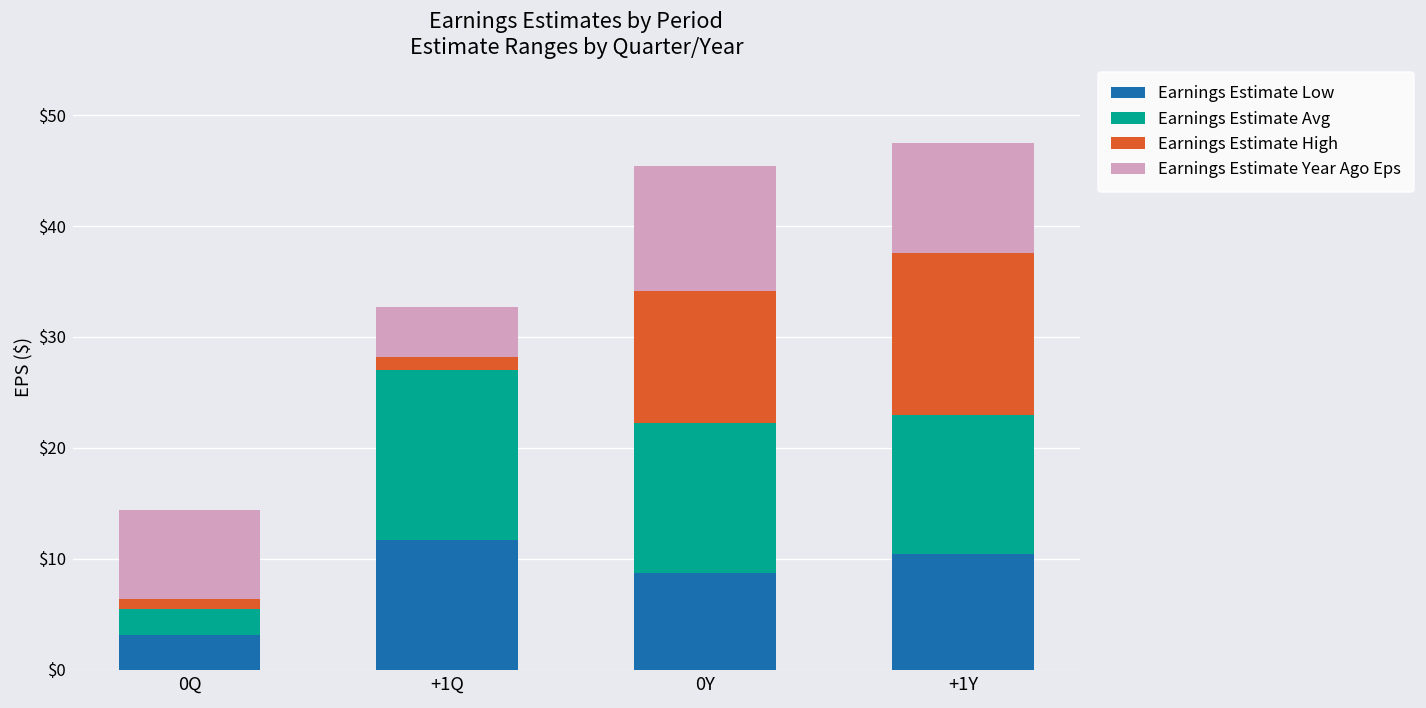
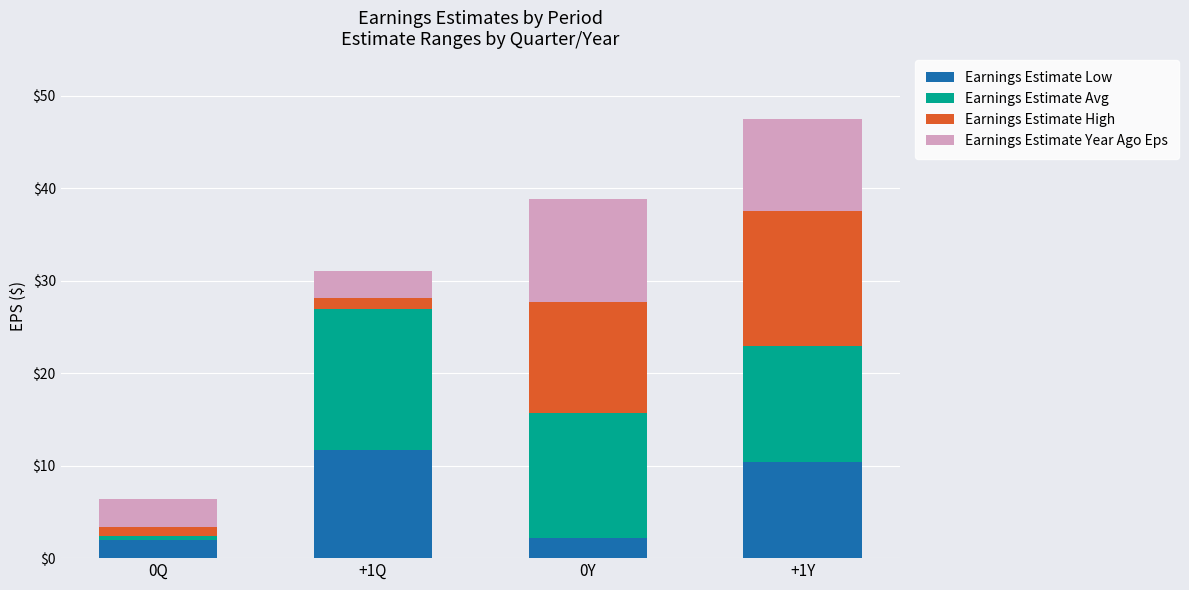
  {
    "Earnings Estimate Low": {
-     "0Q": "$3",
+     "0Q": "$2",
      "+1Q": "$12",
-     "0Y": "$9",
+     "0Y": "$2",
      "+1Y": "$10"
    },
    "Earnings Estimate Avg": {
-     "0Q": "$2",
+     "0Q": "$1",
      "+1Q": "$15",
      "0Y": "$14",
      "+1Y": "$12"
    },
    "Earnings Estimate High": {
      "0Q": "$1",
      "+1Q": "$1",
      "0Y": "$12",
      "+1Y": "$15"
    },
    "Earnings Estimate Year Ago Eps": {
-     "0Q": "$8",
-     "+1Q": "$5",
+     "0Q": "$3",
+     "+1Q": "$3",
      "0Y": "$11",
      "+1Y": "$10"
    }
  }
